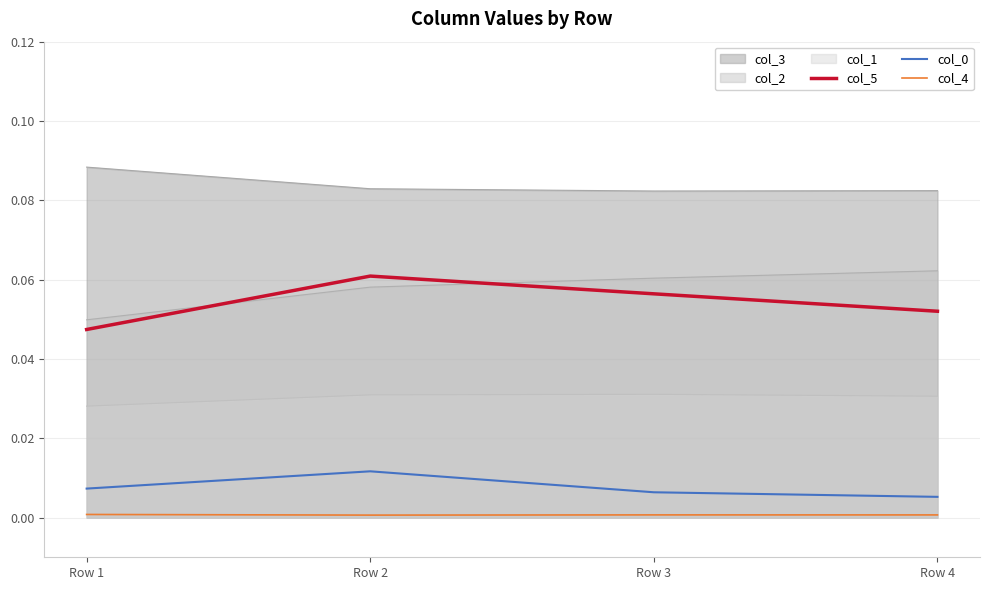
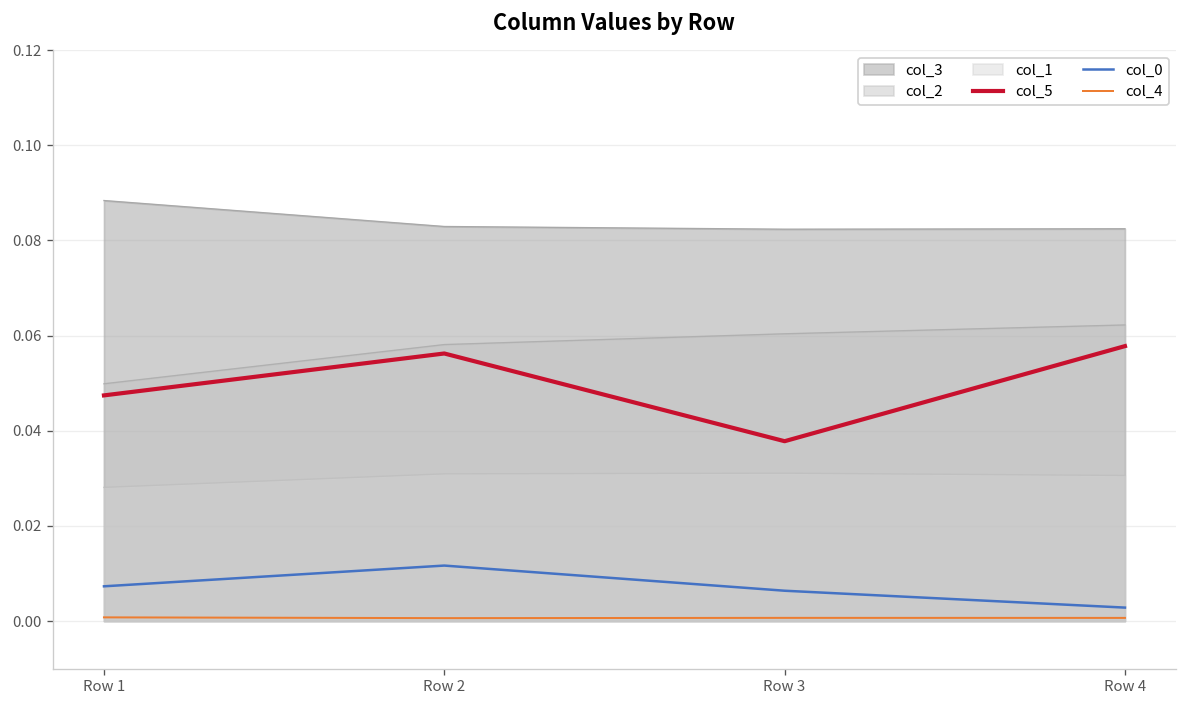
  {
    "col_5": {
      "Row 1": 0.047,
-     "Row 2": 0.061,
-     "Row 3": 0.056,
-     "Row 4": 0.052
+     "Row 2": 0.056,
+     "Row 3": 0.038,
+     "Row 4": 0.058
    },
    "col_0": {
      "Row 1": 0.007,
      "Row 2": 0.012,
      "Row 3": 0.006,
-     "Row 4": 0.005
+     "Row 4": 0.003
    },
    "col_4": {
      "Row 1": 0.001,
      "Row 2": 0.001,
      "Row 3": 0.001,
      "Row 4": 0.001
    }
  }
